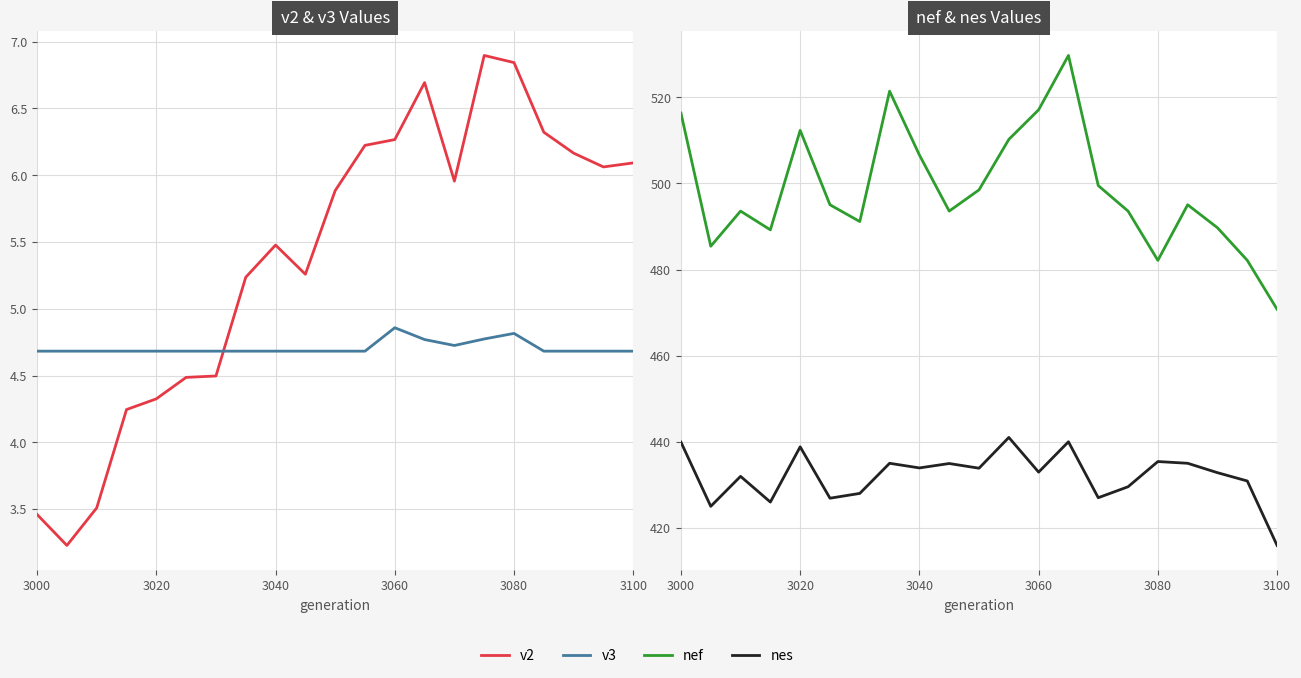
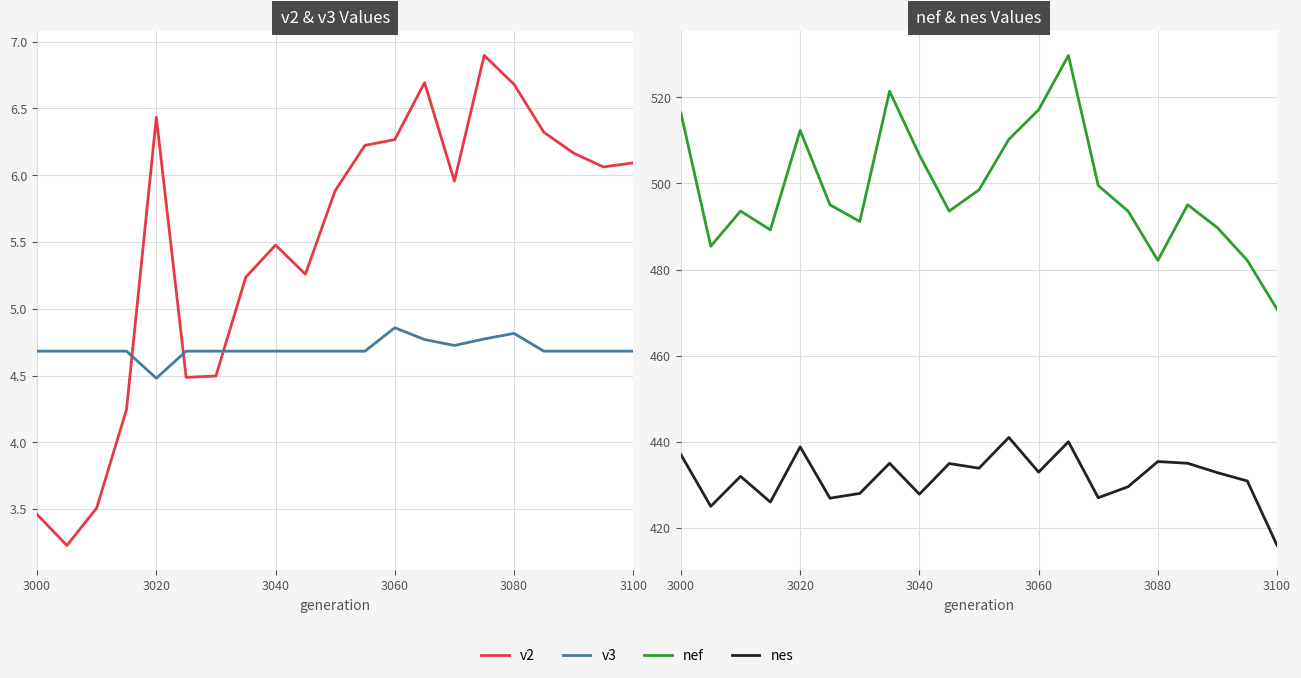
  {
    "v2 & v3 Values": {
      "v2": {
        "3000": 3.46,
-       "3020": 4.33,
+       "3020": 6.43,
        "3040": 5.48,
        "3060": 6.27,
-       "3080": 6.84,
+       "3080": 6.68,
        "3100": 6.09
      },
      "v3": {
        "3000": 4.68,
-       "3020": 4.68,
+       "3020": 4.48,
        "3040": 4.68,
        "3060": 4.86,
        "3080": 4.82,
        "3100": 4.68
      }
    },
    "nef & nes Values": {
      "nef": {
        "3000": 516,
        "3020": 512,
        "3040": 507,
        "3060": 517,
        "3080": 482,
        "3100": 471
      },
      "nes": {
-       "3000": 440,
+       "3000": 437,
        "3020": 439,
-       "3040": 434,
+       "3040": 428,
        "3060": 433,
        "3080": 435,
        "3100": 416
      }
    }
  }
